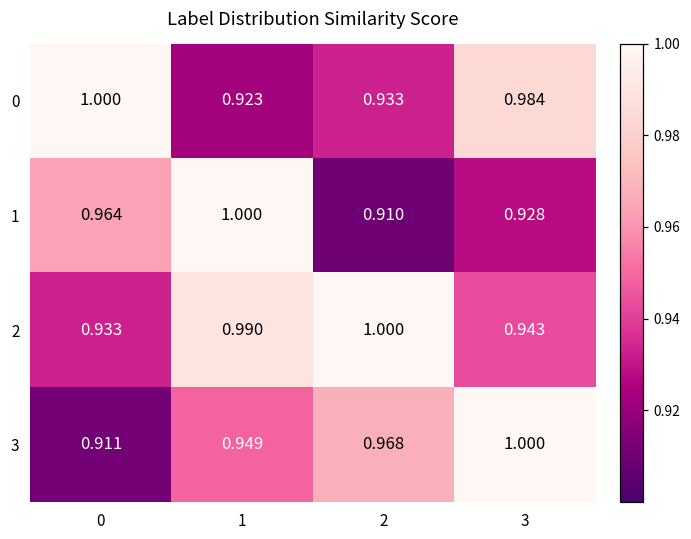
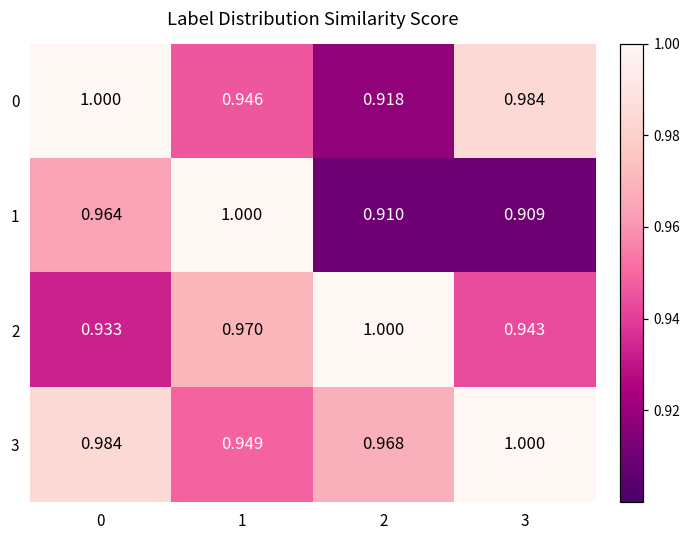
  {
    "0": {
      "0": 1.000,
-     "1": 0.923,
-     "2": 0.933,
+     "1": 0.946,
+     "2": 0.918,
      "3": 0.984
    },
    "1": {
      "0": 0.964,
      "1": 1.000,
      "2": 0.910,
-     "3": 0.928
+     "3": 0.909
    },
    "2": {
      "0": 0.933,
-     "1": 0.990,
+     "1": 0.970,
      "2": 1.000,
      "3": 0.943
    },
    "3": {
-     "0": 0.911,
+     "0": 0.984,
      "1": 0.949,
      "2": 0.968,
      "3": 1.000
    }
  }
